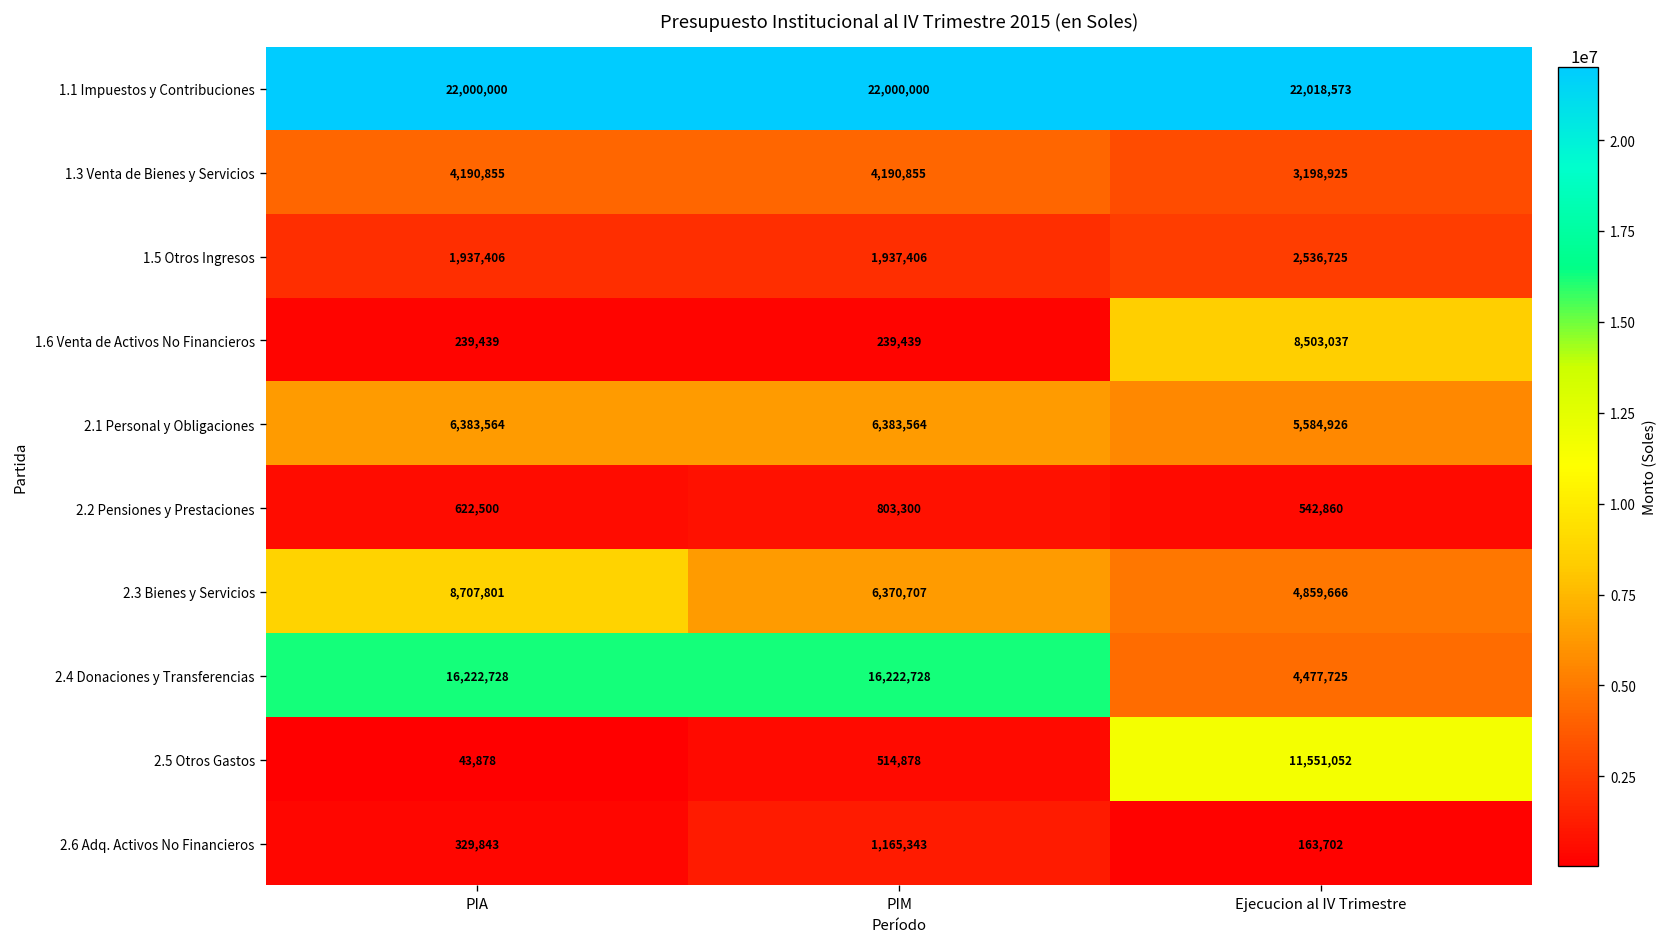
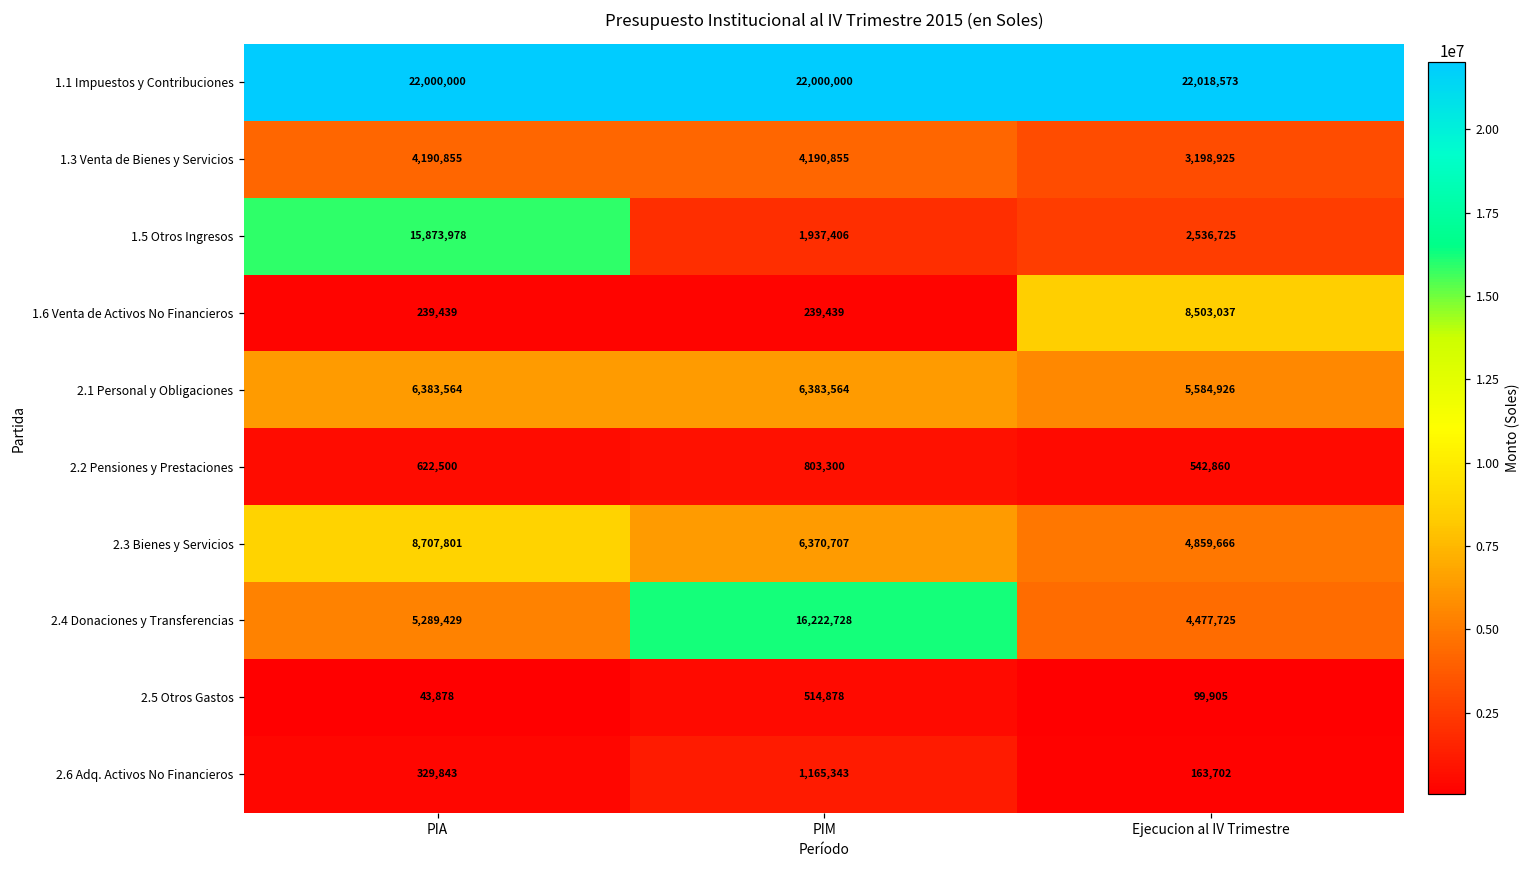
  {
    "1.1 Impuestos y Contribuciones": {
      "PIA": "22,000,000",
      "PIM": "22,000,000",
      "Ejecucion al IV Trimestre": "22,018,573"
    },
    "1.3 Venta de Bienes y Servicios": {
      "PIA": "4,190,855",
      "PIM": "4,190,855",
      "Ejecucion al IV Trimestre": "3,198,925"
    },
    "1.5 Otros Ingresos": {
-     "PIA": "1,937,406",
+     "PIA": "15,873,978",
      "PIM": "1,937,406",
      "Ejecucion al IV Trimestre": "2,536,725"
    },
    "1.6 Venta de Activos No Financieros": {
      "PIA": "239,439",
      "PIM": "239,439",
      "Ejecucion al IV Trimestre": "8,503,037"
    },
    "2.1 Personal y Obligaciones": {
      "PIA": "6,383,564",
      "PIM": "6,383,564",
      "Ejecucion al IV Trimestre": "5,584,926"
    },
    "2.2 Pensiones y Prestaciones": {
      "PIA": "622,500",
      "PIM": "803,300",
      "Ejecucion al IV Trimestre": "542,860"
    },
    "2.3 Bienes y Servicios": {
      "PIA": "8,707,801",
      "PIM": "6,370,707",
      "Ejecucion al IV Trimestre": "4,859,666"
    },
    "2.4 Donaciones y Transferencias": {
-     "PIA": "16,222,728",
+     "PIA": "5,289,429",
      "PIM": "16,222,728",
      "Ejecucion al IV Trimestre": "4,477,725"
    },
    "2.5 Otros Gastos": {
      "PIA": "43,878",
      "PIM": "514,878",
-     "Ejecucion al IV Trimestre": "11,551,052"
+     "Ejecucion al IV Trimestre": "99,905"
    },
    "2.6 Adq. Activos No Financieros": {
      "PIA": "329,843",
      "PIM": "1,165,343",
      "Ejecucion al IV Trimestre": "163,702"
    }
  }
